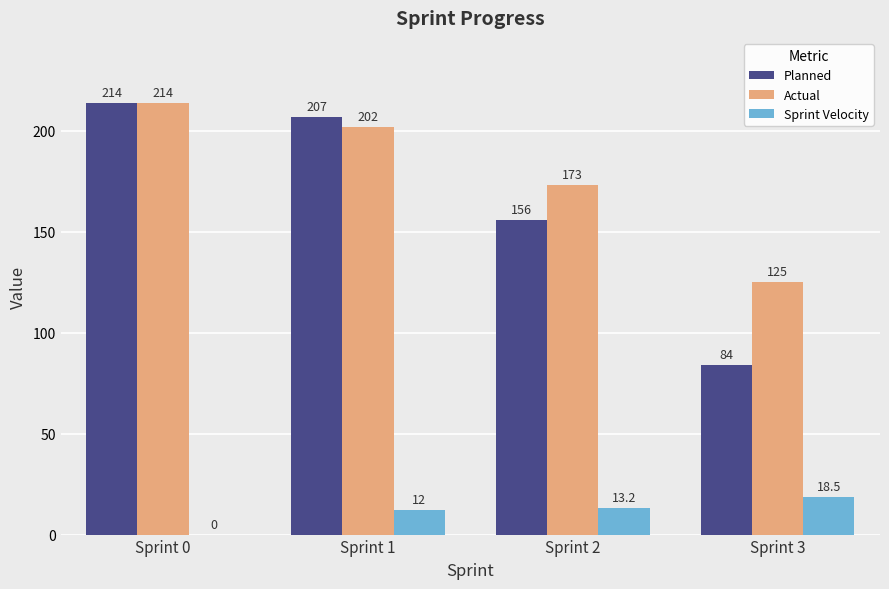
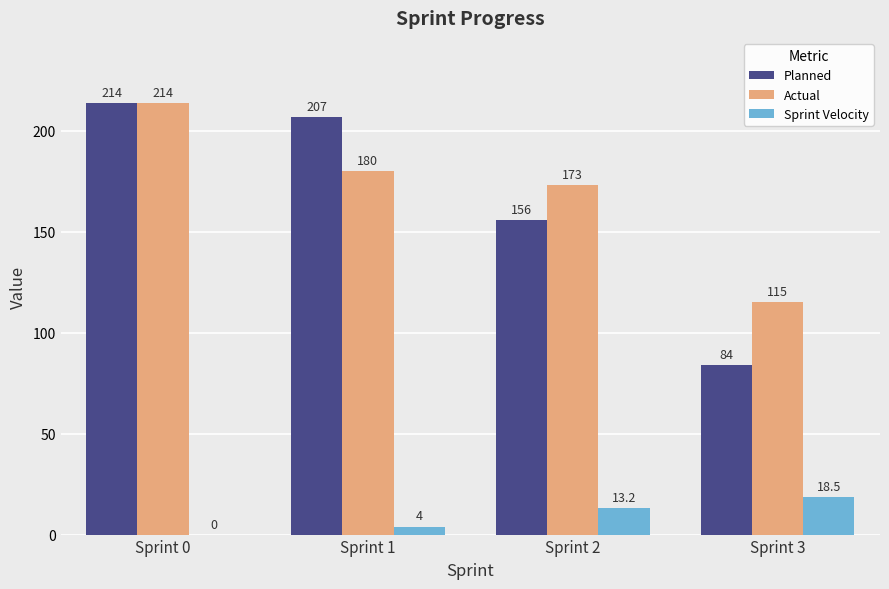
  {
    "Planned": {
      "Sprint 0": 214,
      "Sprint 1": 207,
      "Sprint 2": 156,
      "Sprint 3": 84
    },
    "Actual": {
      "Sprint 0": 214,
-     "Sprint 1": 202,
+     "Sprint 1": 180,
      "Sprint 2": 173,
-     "Sprint 3": 125
+     "Sprint 3": 115
    },
    "Sprint Velocity": {
      "Sprint 0": 0,
-     "Sprint 1": 12,
+     "Sprint 1": 4,
      "Sprint 2": 13.2,
      "Sprint 3": 18.5
    }
  }
